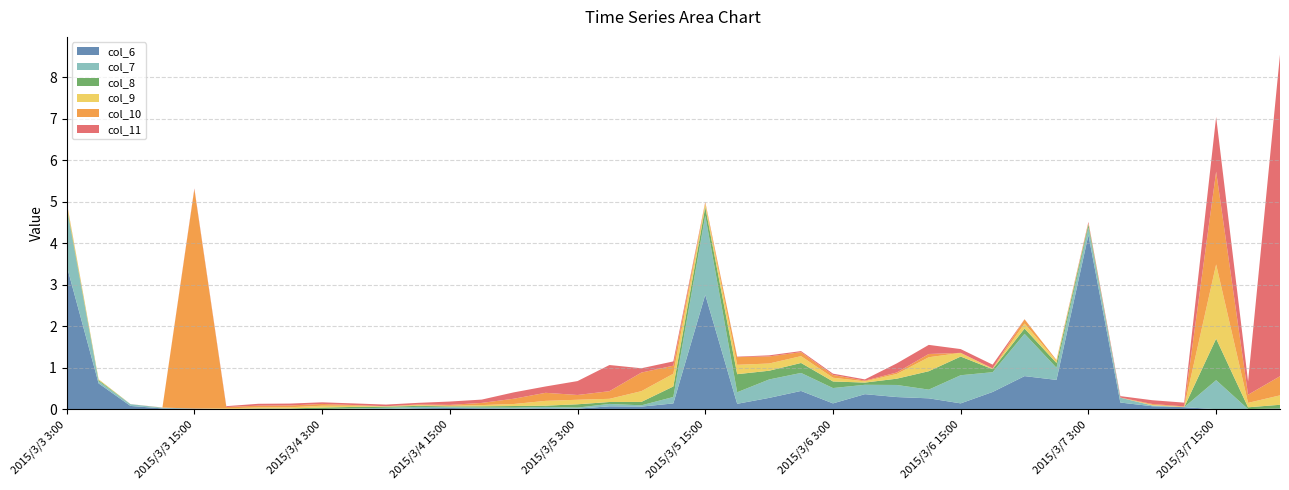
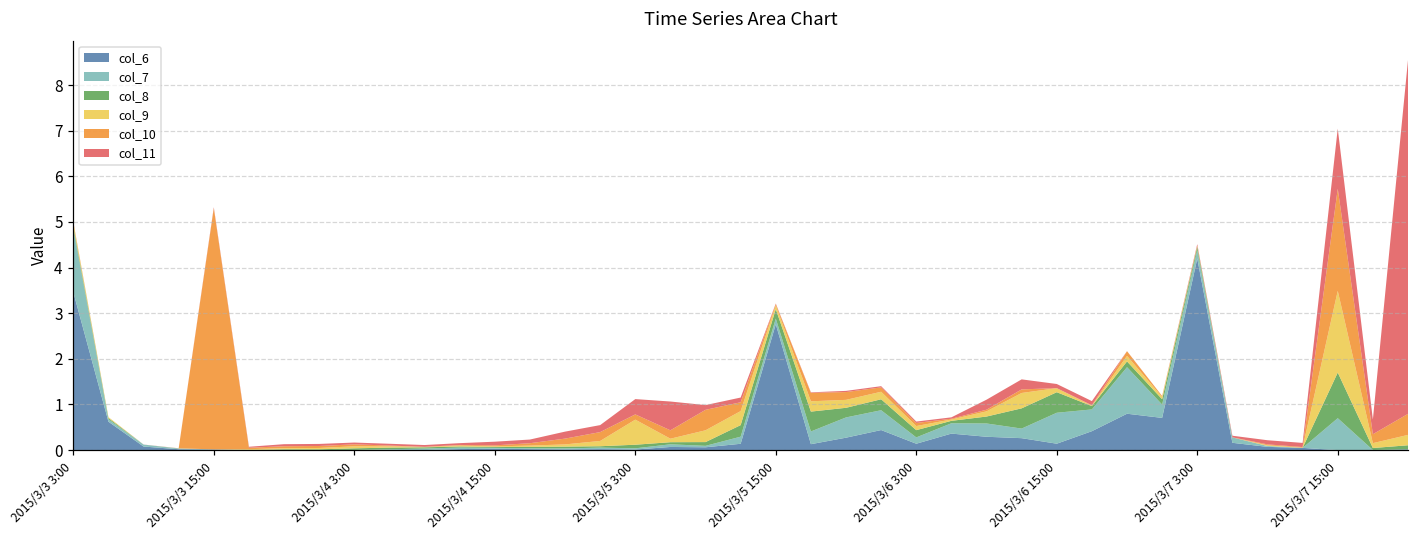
  {
    "col_6": {
      "2015/3/3 3:00": 3.5,
      "2015/3/5 15:00": 2.8,
      "2015/3/6 3:00": 0.1,
      "2015/3/6 15:00": 0.1,
      "2015/3/7 3:00": 4.2,
      "2015/3/7 15:00": 0.0
    },
    "col_7": {
-     "2015/3/5 15:00": 1.9,
-     "2015/3/6 3:00": 0.4,
+     "2015/3/5 15:00": 0.1,
+     "2015/3/6 3:00": 0.1,
      "2015/3/6 15:00": 0.7,
      "2015/3/7 3:00": 0.2,
      "2015/3/7 15:00": 0.7
    },
    "col_8": {
      "2015/3/5 3:00": 0.1,
      "2015/3/5 15:00": 0.2,
      "2015/3/6 3:00": 0.2,
      "2015/3/6 15:00": 0.4,
      "2015/3/7 15:00": 1.0
    },
    "col_9": {
-     "2015/3/5 3:00": 0.1,
+     "2015/3/5 3:00": 0.5,
      "2015/3/6 3:00": 0.1,
      "2015/3/7 15:00": 1.8
    },
    "col_10": {
      "2015/3/5 3:00": 0.1,
      "2015/3/7 15:00": 2.2
    },
    "col_11": {
      "2015/3/4 15:00": 0.1,
      "2015/3/5 3:00": 0.3,
      "2015/3/6 15:00": 0.1,
      "2015/3/7 15:00": 1.3
    }
  }
